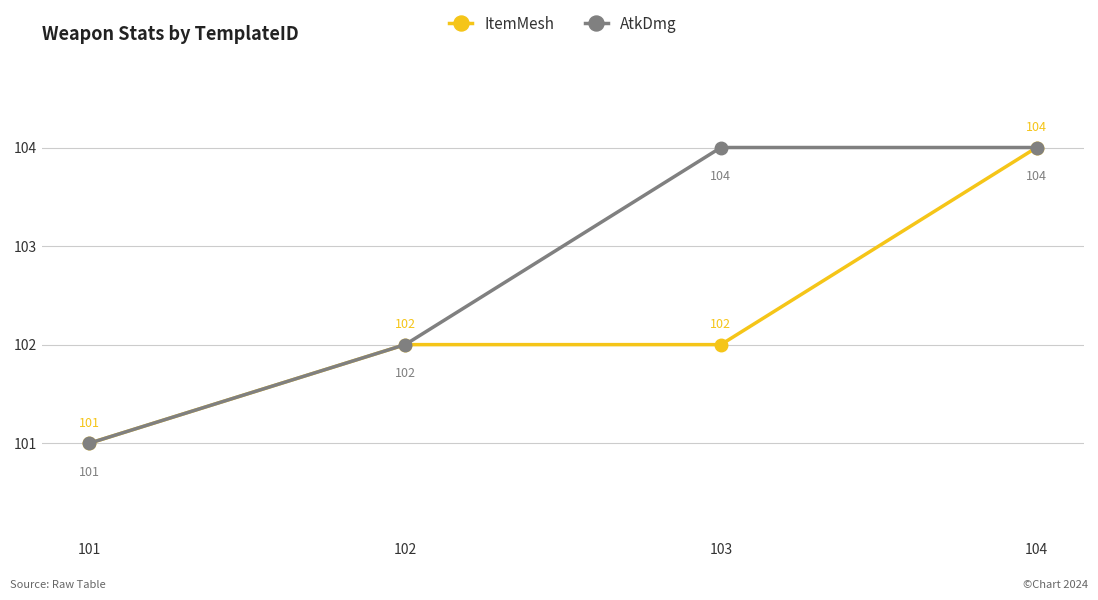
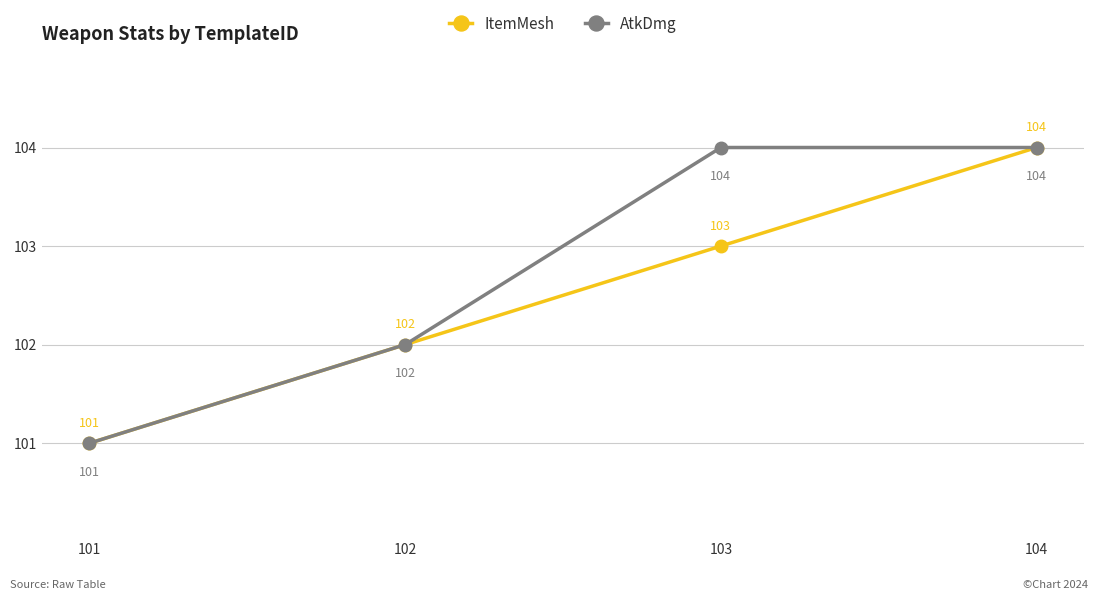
  {
    "ItemMesh": {
-     "103": 102
+     "103": 103
    },
    "AtkDmg": {
      "103": 104
    }
  }
